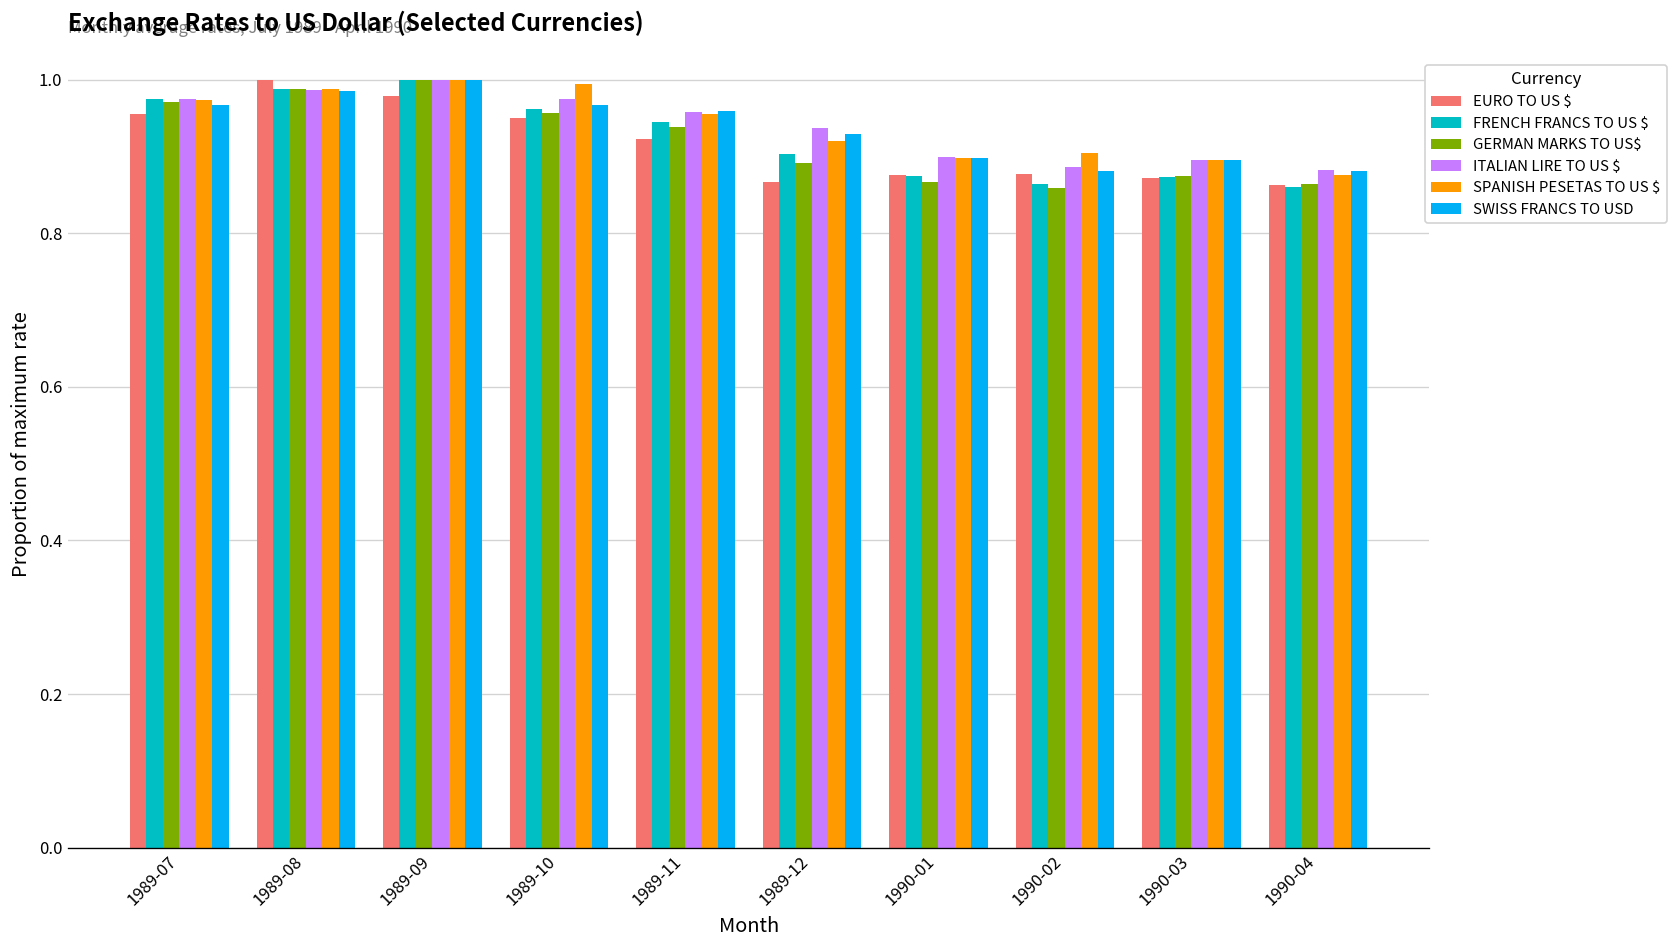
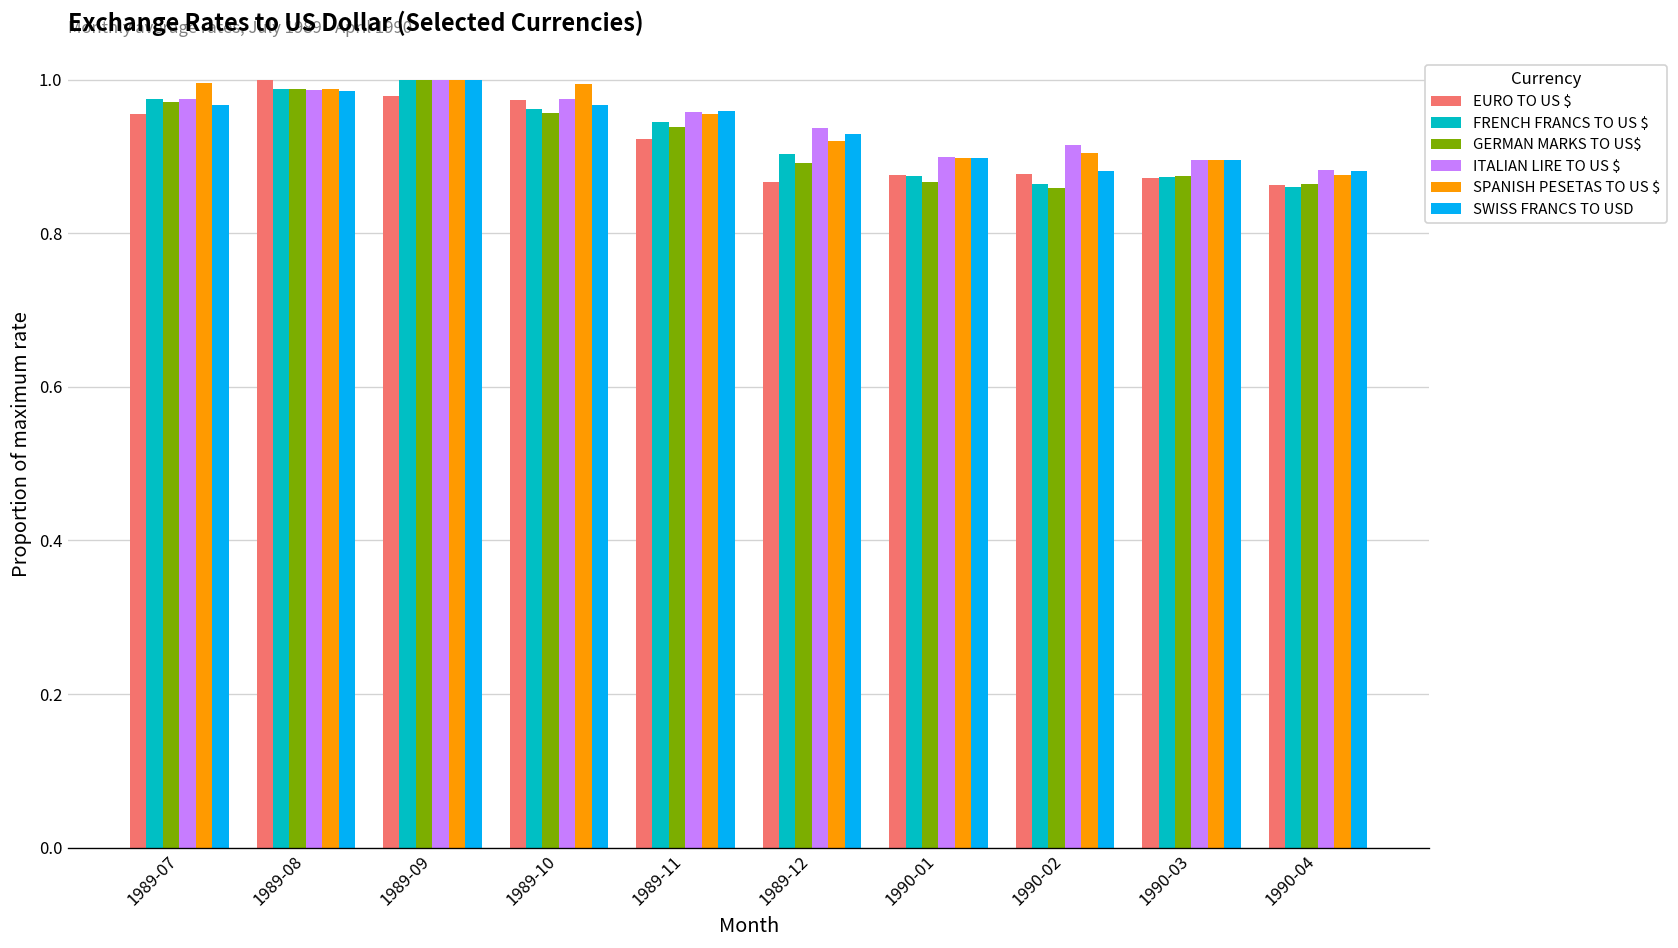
  {
    "EURO TO US $": {
      "1989-07": 0.95,
      "1989-08": 1.00,
      "1989-09": 0.98,
-     "1989-10": 0.95,
+     "1989-10": 0.97,
      "1989-11": 0.92,
      "1989-12": 0.87,
      "1990-01": 0.88,
      "1990-02": 0.88,
      "1990-03": 0.87,
      "1990-04": 0.86
    },
    "GERMAN MARKS TO US$": {
      "1989-07": 0.97,
      "1989-08": 0.99,
      "1989-09": 1.00,
      "1989-10": 0.96,
      "1989-11": 0.94,
      "1989-12": 0.89,
      "1990-01": 0.87,
      "1990-02": 0.86,
      "1990-03": 0.87,
      "1990-04": 0.86
    },
    "ITALIAN LIRE TO US $": {
      "1989-07": 0.98,
      "1989-08": 0.99,
      "1989-09": 1.00,
      "1989-10": 0.98,
      "1989-11": 0.96,
      "1989-12": 0.94,
      "1990-01": 0.90,
-     "1990-02": 0.89,
+     "1990-02": 0.91,
      "1990-03": 0.90,
      "1990-04": 0.88
    },
    "SPANISH PESETAS TO US $": {
-     "1989-07": 0.97,
+     "1989-07": 1.00,
      "1989-08": 0.99,
      "1989-09": 1.00,
      "1989-10": 0.99,
      "1989-11": 0.95,
      "1989-12": 0.92,
      "1990-01": 0.90,
      "1990-02": 0.90,
      "1990-03": 0.90,
      "1990-04": 0.88
    }
  }
